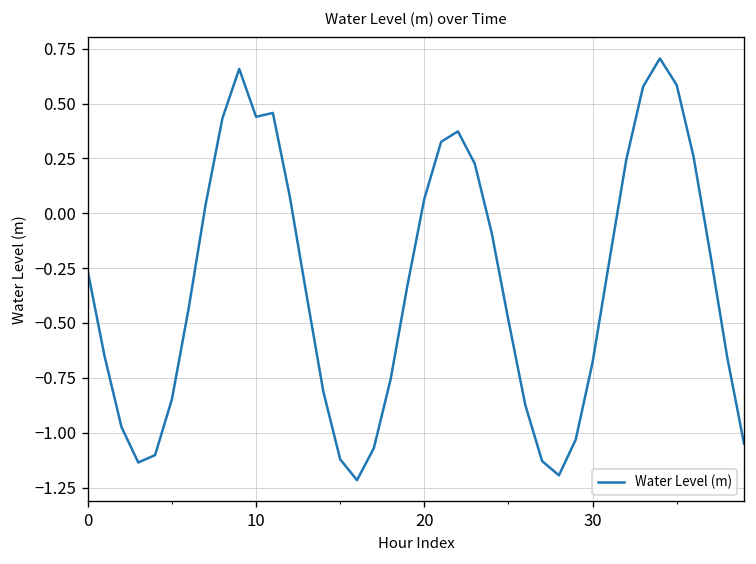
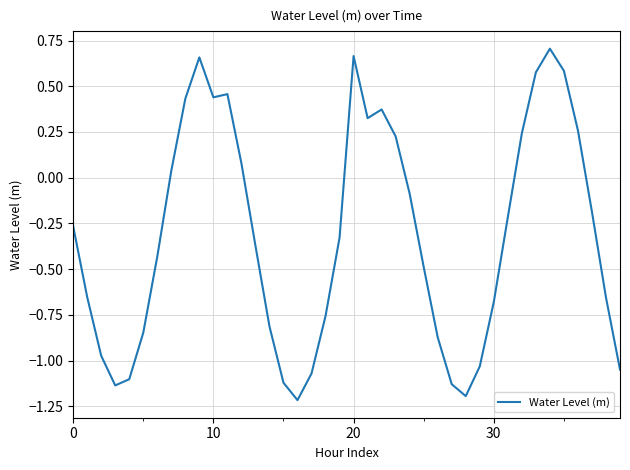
  {
    "0": -0.26,
    "10": 0.44,
-   "20": 0.07,
+   "20": 0.67,
    "30": -0.68
  }
